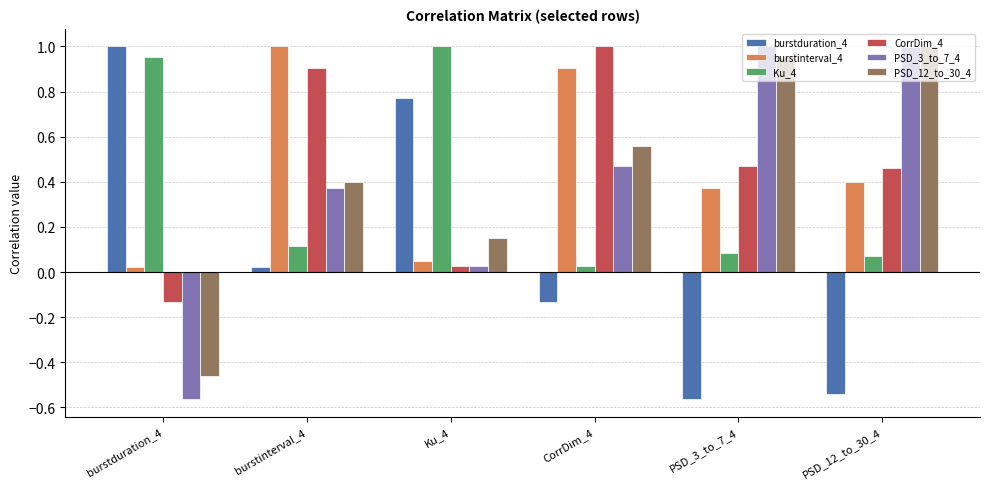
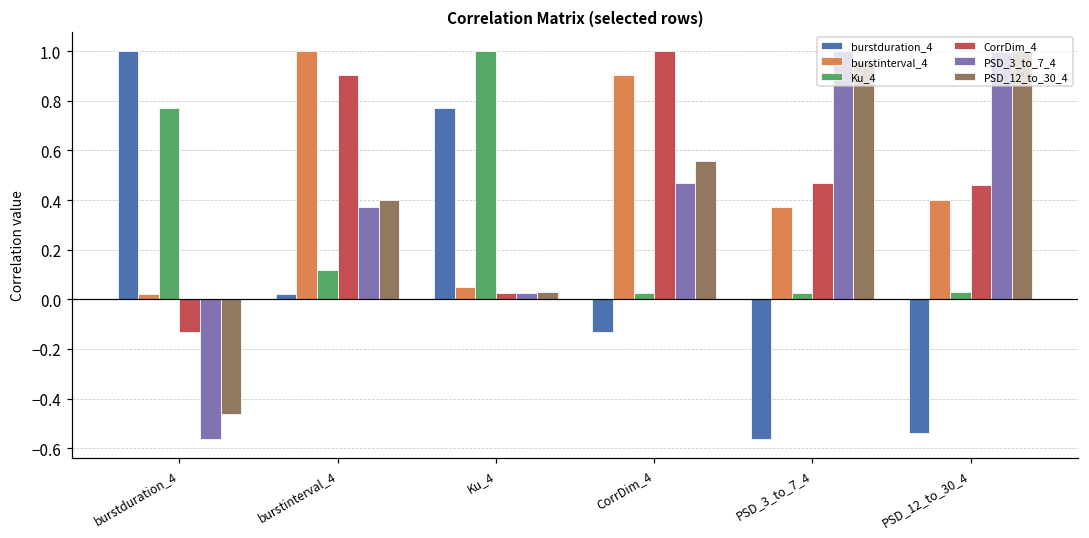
  {
    "Ku_4": {
-     "burstduration_4": 0.95,
+     "burstduration_4": 0.77,
      "burstinterval_4": 0.12,
      "Ku_4": 1.00,
      "CorrDim_4": 0.03,
-     "PSD_3_to_7_4": 0.08,
-     "PSD_12_to_30_4": 0.07
+     "PSD_3_to_7_4": 0.03,
+     "PSD_12_to_30_4": 0.03
    },
    "PSD_12_to_30_4": {
      "burstduration_4": -0.46,
      "burstinterval_4": 0.40,
-     "Ku_4": 0.15,
+     "Ku_4": 0.03,
      "CorrDim_4": 0.56
    }
  }
